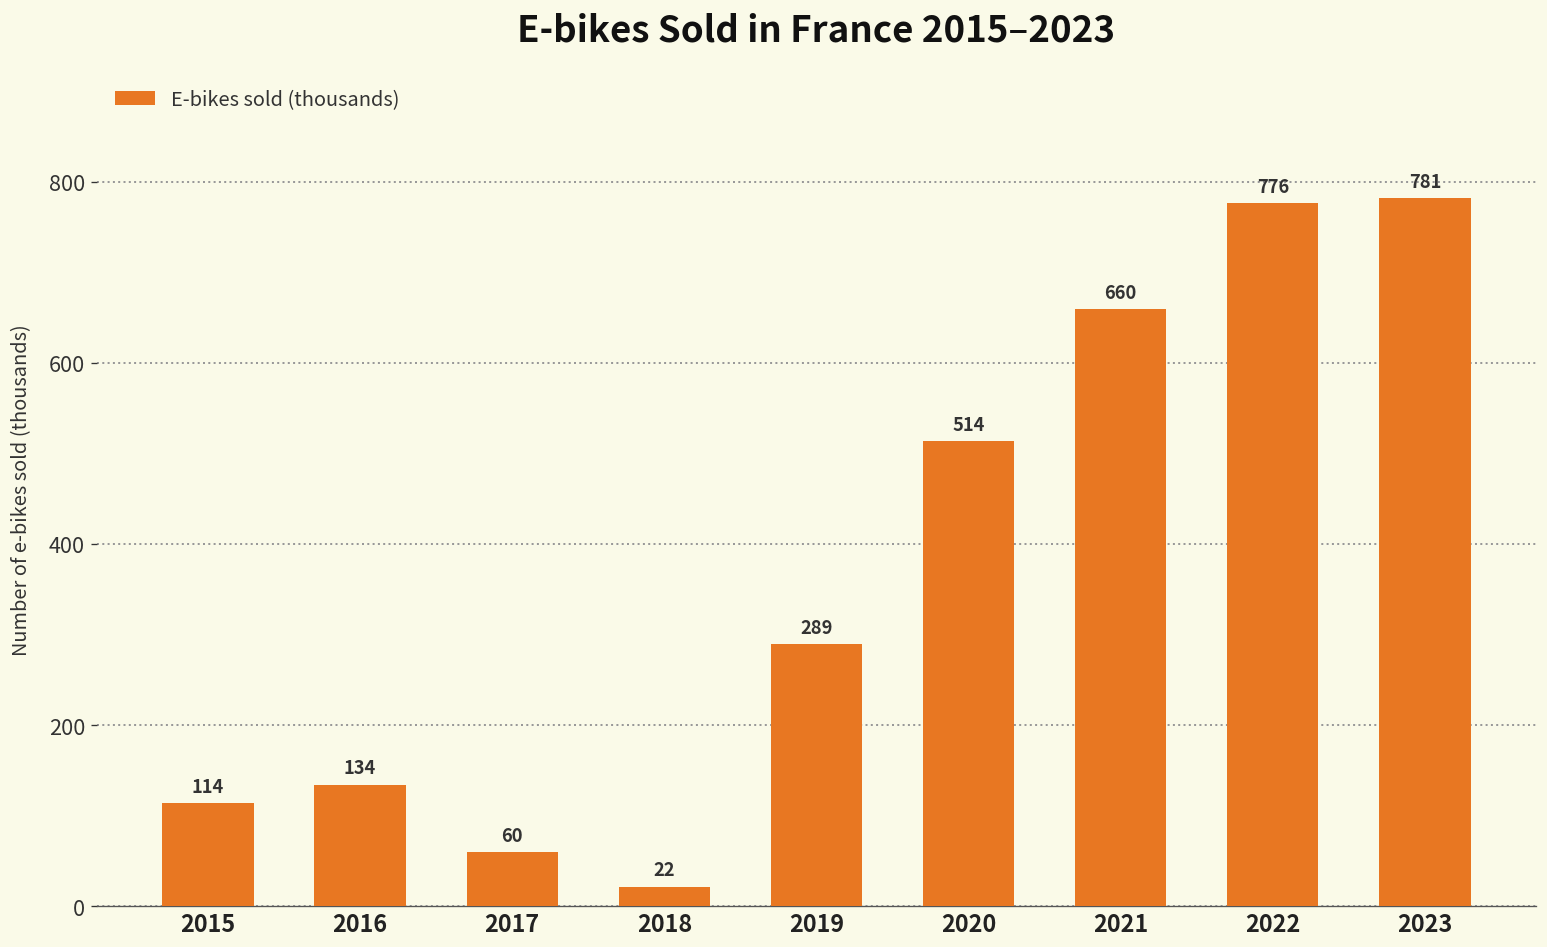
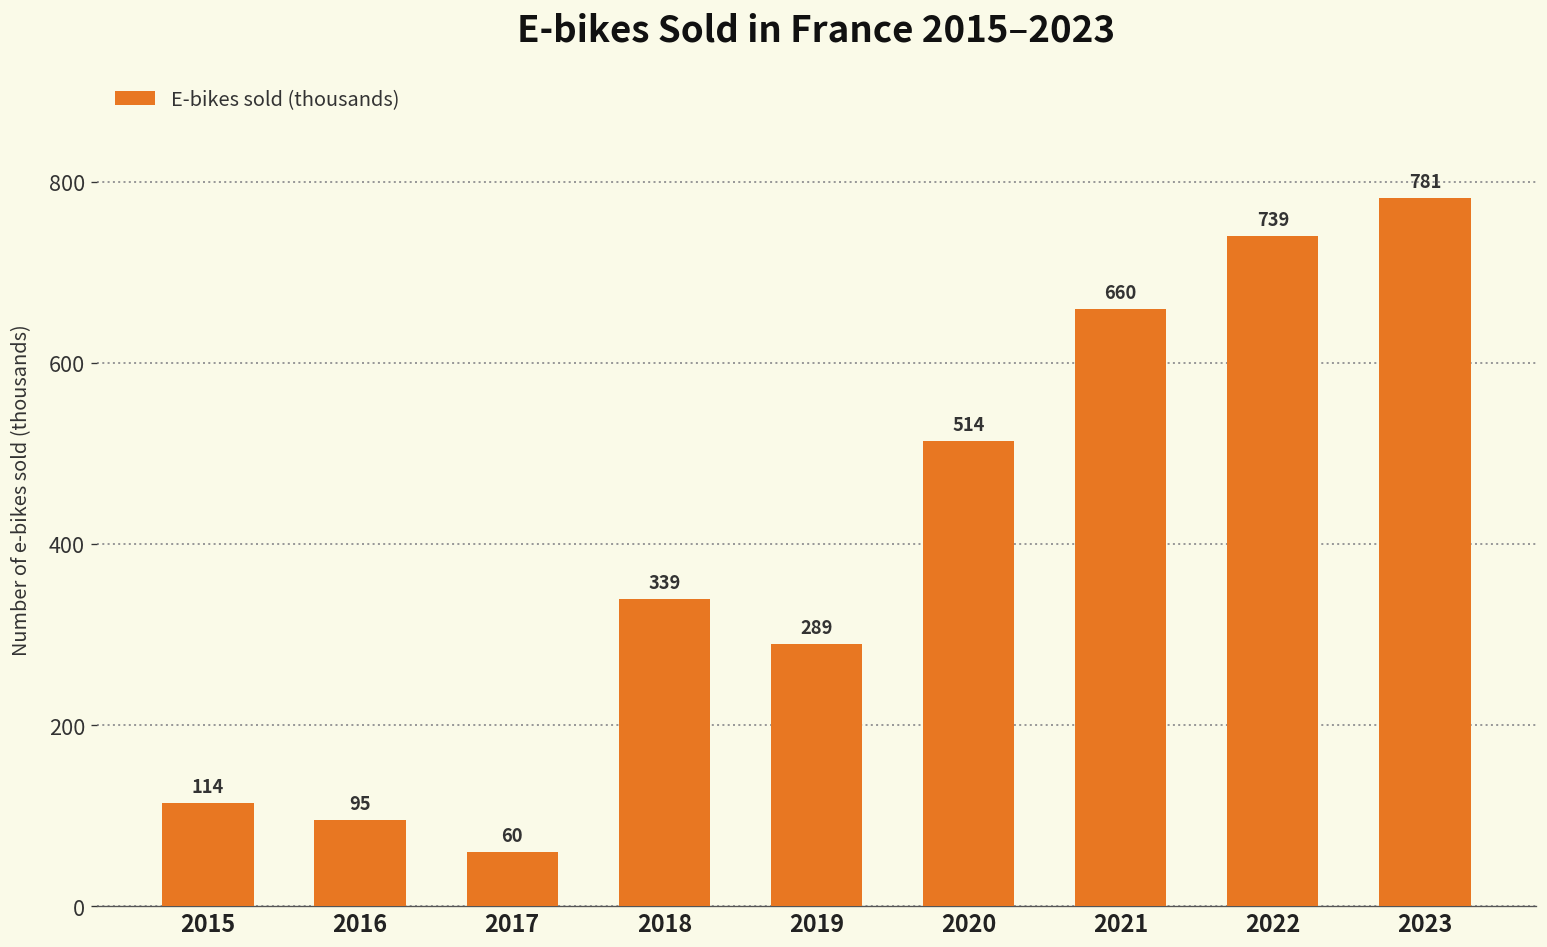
  {
    "2015": 114,
-   "2016": 134,
+   "2016": 95,
    "2017": 60,
-   "2018": 22,
+   "2018": 339,
    "2019": 289,
    "2020": 514,
    "2021": 660,
-   "2022": 776,
+   "2022": 739,
    "2023": 781
  }
